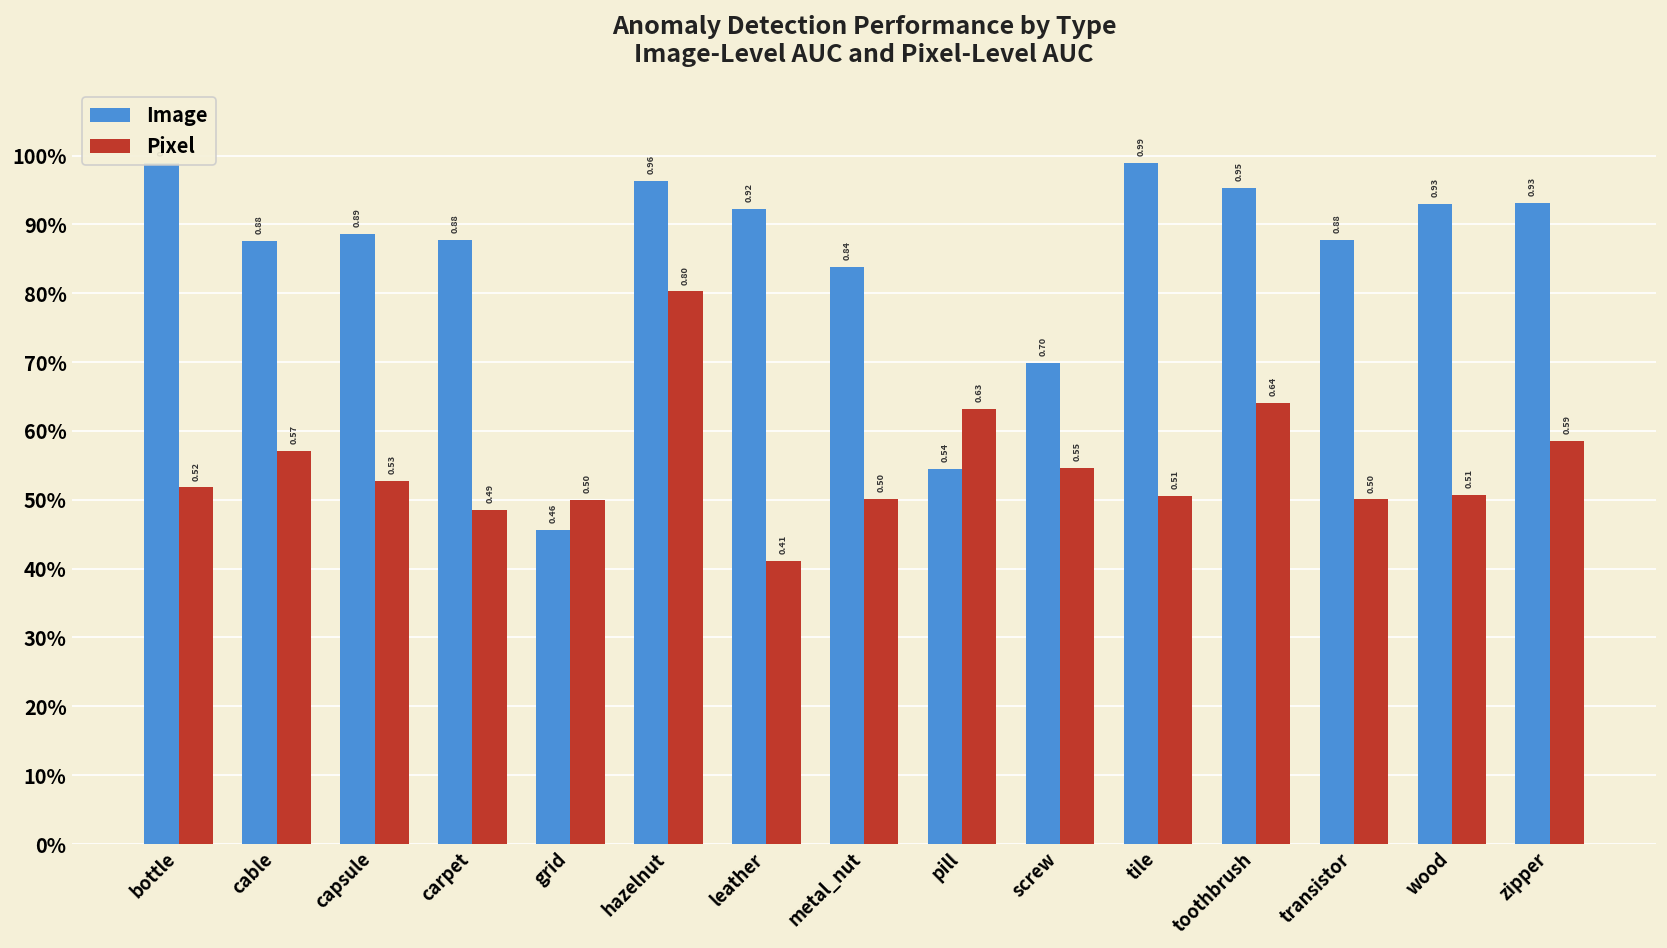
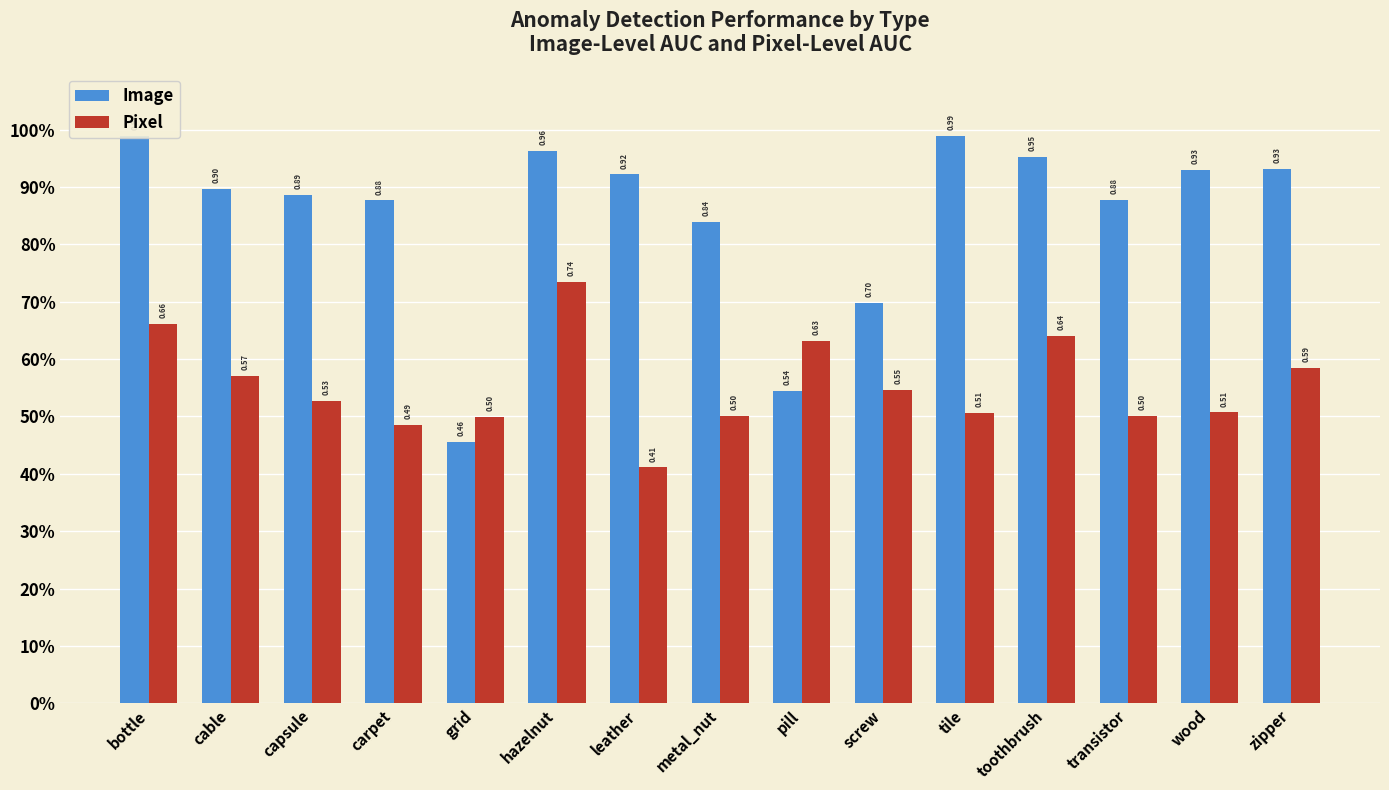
  {
    "Image": {
-     "cable": 0.88,
+     "cable": 0.90,
      "capsule": 0.89,
      "carpet": 0.88,
      "grid": 0.46,
      "hazelnut": 0.96,
      "leather": 0.92,
      "metal_nut": 0.84,
      "pill": 0.54,
      "screw": 0.70,
      "tile": 0.99,
      "toothbrush": 0.95,
      "transistor": 0.88,
      "wood": 0.93,
      "zipper": 0.93
    },
    "Pixel": {
-     "bottle": 0.52,
+     "bottle": 0.66,
      "cable": 0.57,
      "capsule": 0.53,
      "carpet": 0.49,
      "grid": 0.50,
-     "hazelnut": 0.80,
+     "hazelnut": 0.74,
      "leather": 0.41,
      "metal_nut": 0.50,
      "pill": 0.63,
      "screw": 0.55,
      "tile": 0.51,
      "toothbrush": 0.64,
      "transistor": 0.50,
      "wood": 0.51,
      "zipper": 0.59
    }
  }
